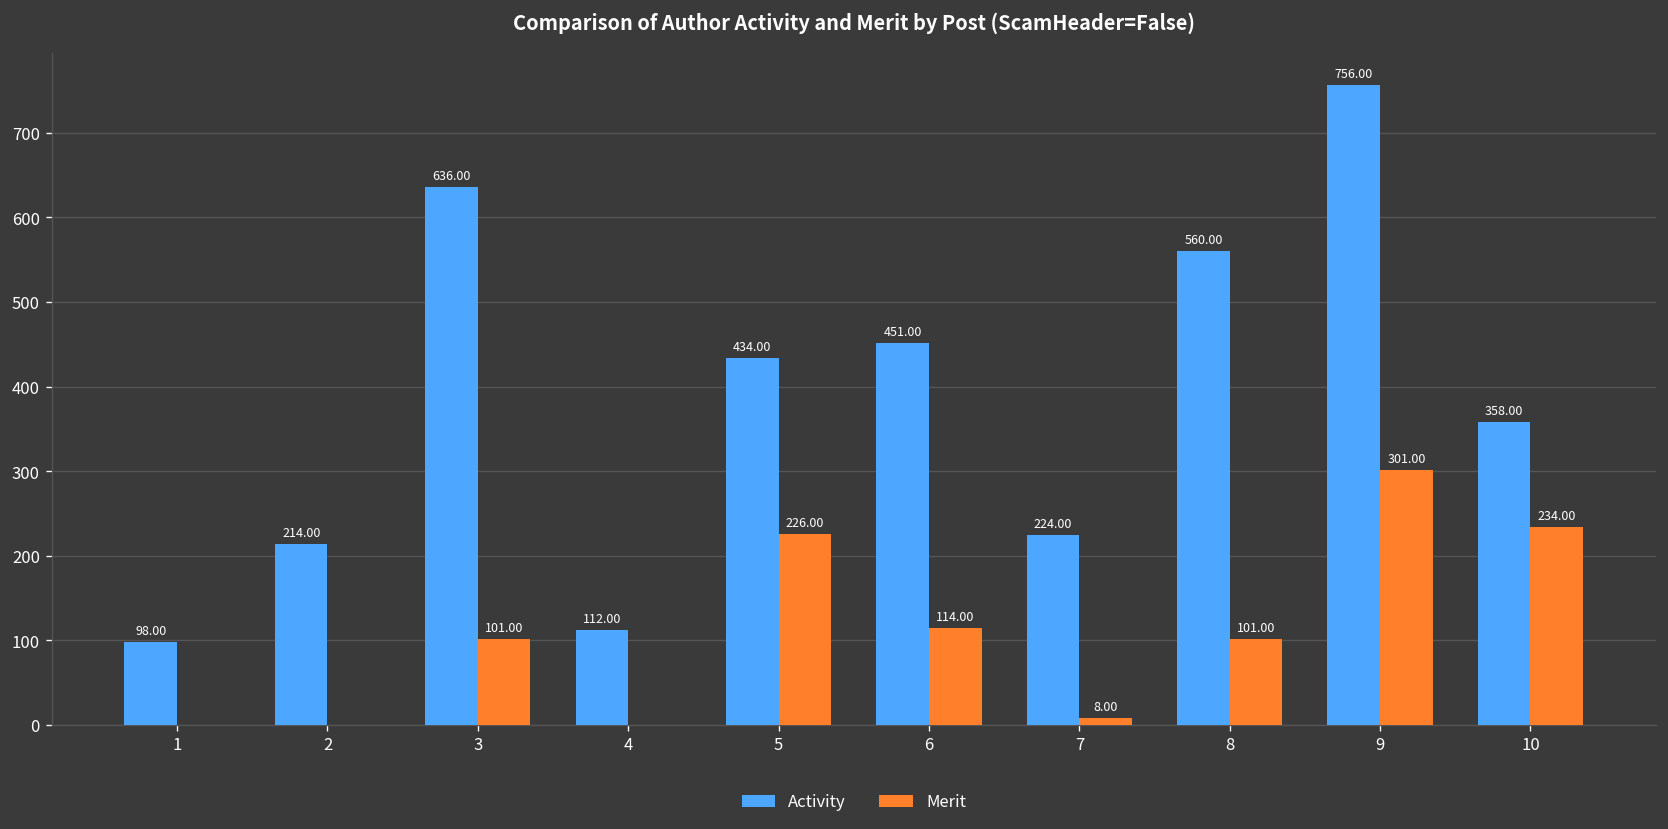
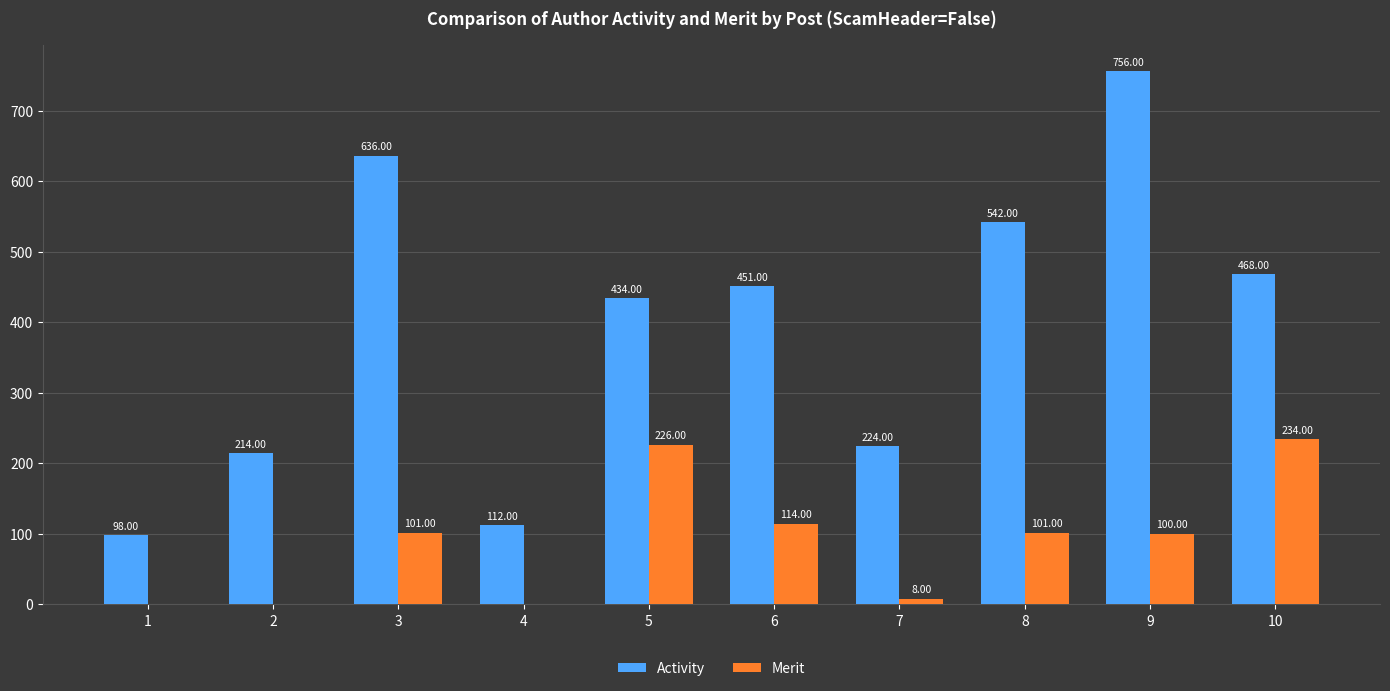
  {
    "Activity": {
      "1": 98.00,
      "2": 214.00,
      "3": 636.00,
      "4": 112.00,
      "5": 434.00,
      "6": 451.00,
      "7": 224.00,
-     "8": 560.00,
+     "8": 542.00,
      "9": 756.00,
-     "10": 358.00
+     "10": 468.00
    },
    "Merit": {
      "3": 101.00,
      "5": 226.00,
      "6": 114.00,
      "7": 8.00,
      "8": 101.00,
-     "9": 301.00,
+     "9": 100.00,
      "10": 234.00
    }
  }
